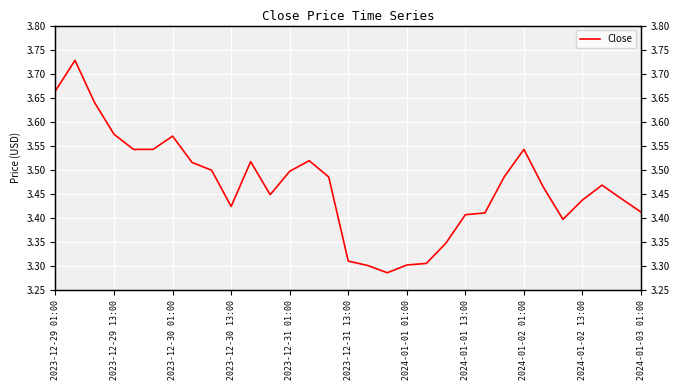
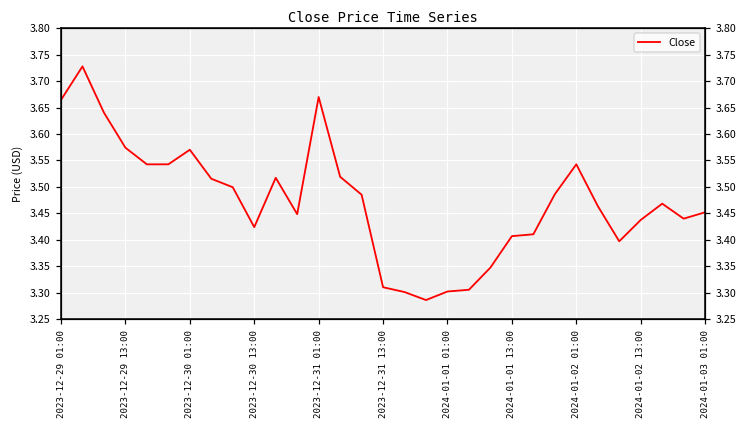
  {
    "2023-12-29 01:00": 3.66,
    "2023-12-29 13:00": 3.57,
    "2023-12-30 01:00": 3.57,
    "2023-12-30 13:00": 3.42,
-   "2023-12-31 01:00": 3.50,
+   "2023-12-31 01:00": 3.67,
    "2023-12-31 13:00": 3.31,
    "2024-01-01 01:00": 3.30,
    "2024-01-01 13:00": 3.41,
    "2024-01-02 01:00": 3.54,
    "2024-01-02 13:00": 3.44,
-   "2024-01-03 01:00": 3.41
+   "2024-01-03 01:00": 3.45
  }
